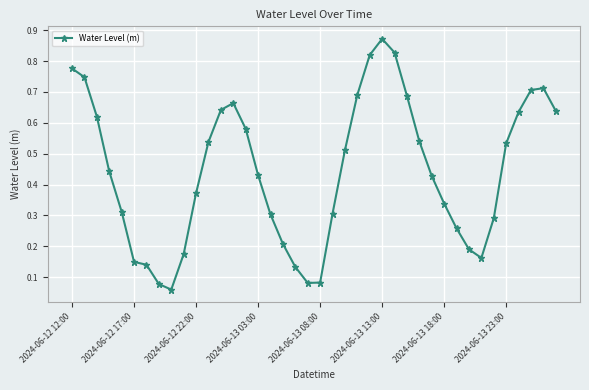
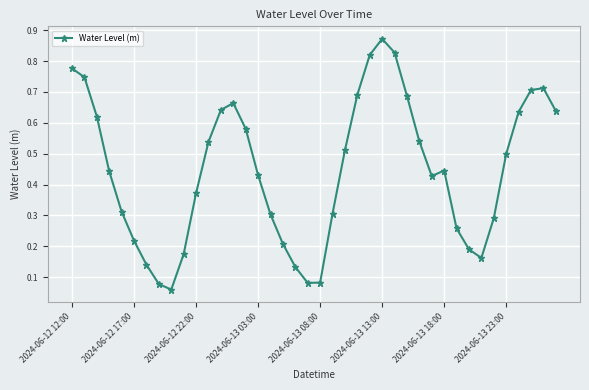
  {
    "2024-06-12 12:00": 0.78,
-   "2024-06-12 17:00": 0.15,
+   "2024-06-12 17:00": 0.22,
    "2024-06-12 22:00": 0.37,
    "2024-06-13 03:00": 0.43,
    "2024-06-13 08:00": 0.08,
    "2024-06-13 13:00": 0.87,
-   "2024-06-13 18:00": 0.34,
-   "2024-06-13 23:00": 0.53
+   "2024-06-13 18:00": 0.45,
+   "2024-06-13 23:00": 0.50
  }
